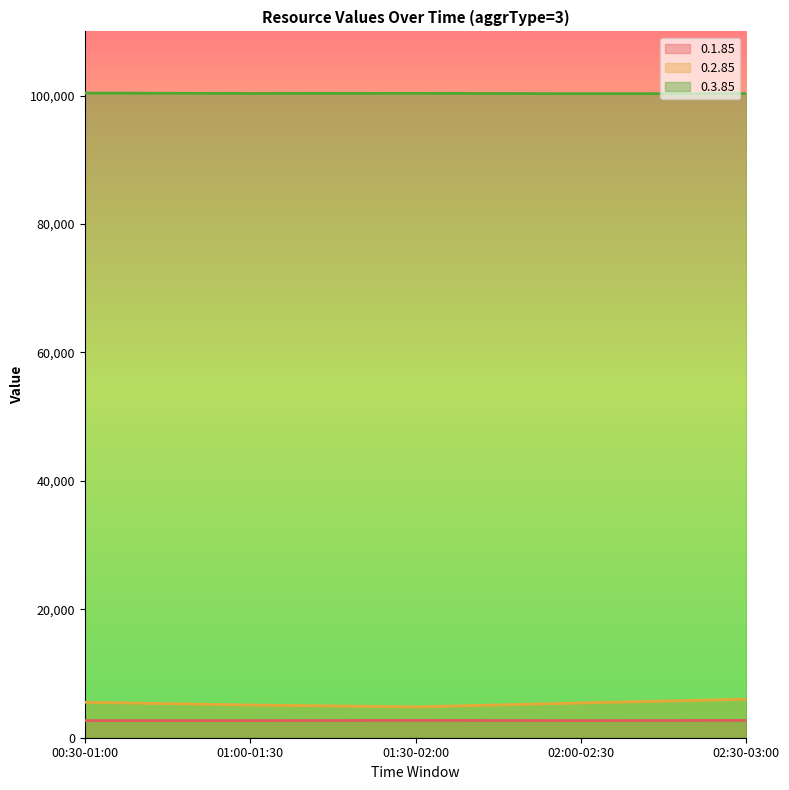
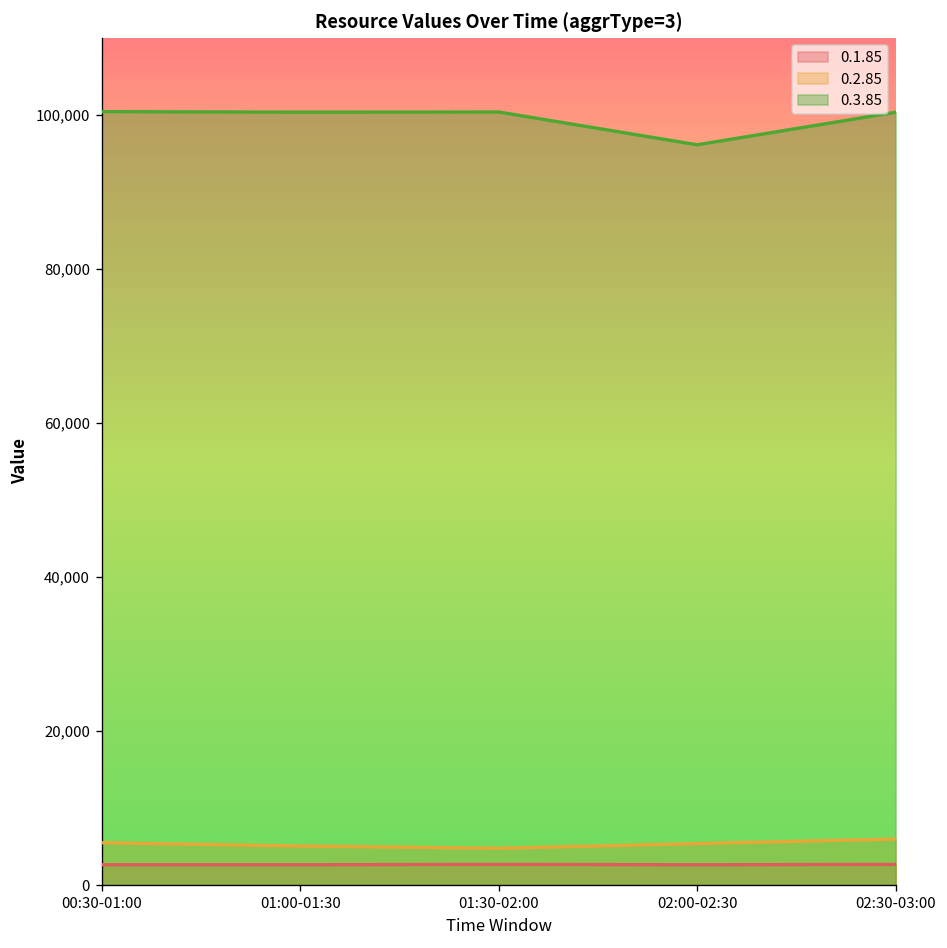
  {
    "0.3.85": {
      "00:30-01:00": "100,000",
      "01:00-01:30": "100,000",
      "01:30-02:00": "100,000",
-     "02:00-02:30": "100,000",
+     "02:00-02:30": "96,000",
      "02:30-03:00": "100,000"
    }
  }
